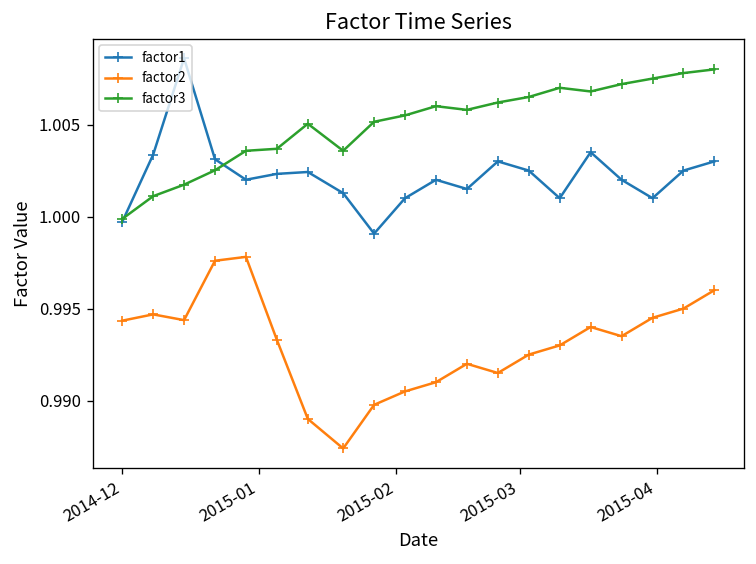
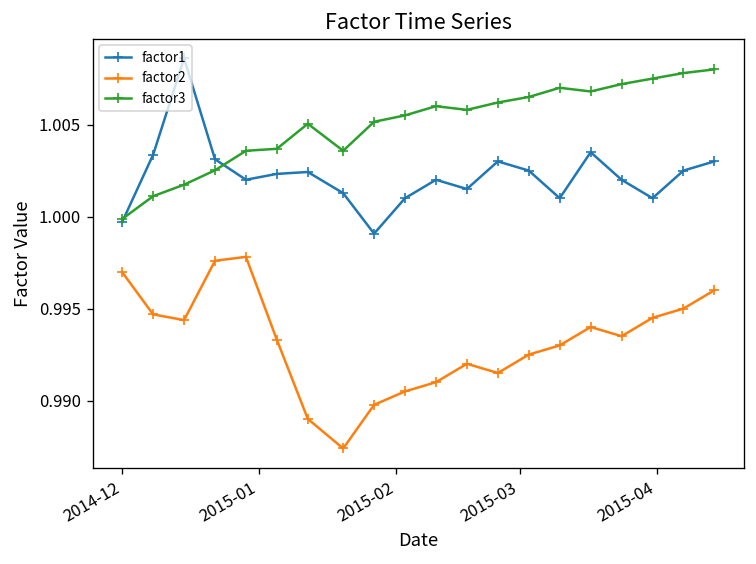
  {
    "factor2": {
-     "2014-12": 0.9943
+     "2014-12": 0.9970
    }
  }
